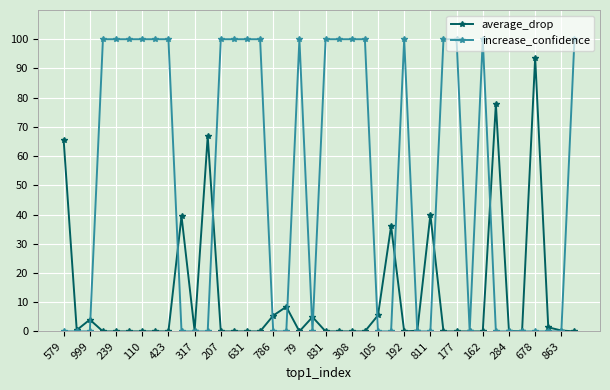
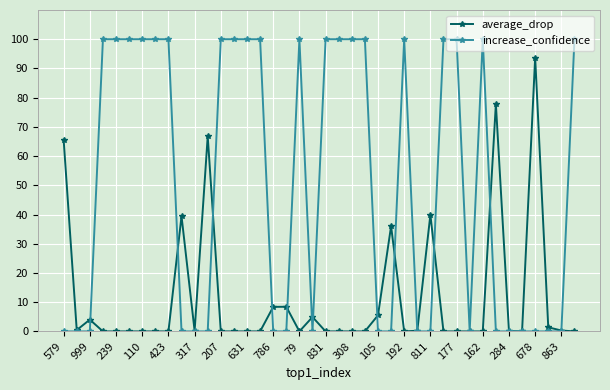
  {
    "average_drop": {
      "579": 66,
      "999": 4,
      "239": 0,
      "110": 0,
      "423": 0,
      "207": 0,
      "631": 0,
-     "786": 5,
+     "786": 8,
      "79": 0,
      "831": 0,
      "308": 0,
      "105": 6,
      "192": 0,
      "811": 40,
      "177": 0,
      "162": 0,
      "678": 94
    },
    "increase_confidence": {
      "579": 0,
      "999": 0,
      "239": 100,
      "110": 100,
      "423": 100,
      "207": 100,
      "631": 100,
      "786": 0,
      "79": 100,
      "831": 100,
      "308": 100,
      "105": 0,
      "192": 100,
      "811": 0,
      "678": 0
    }
  }
